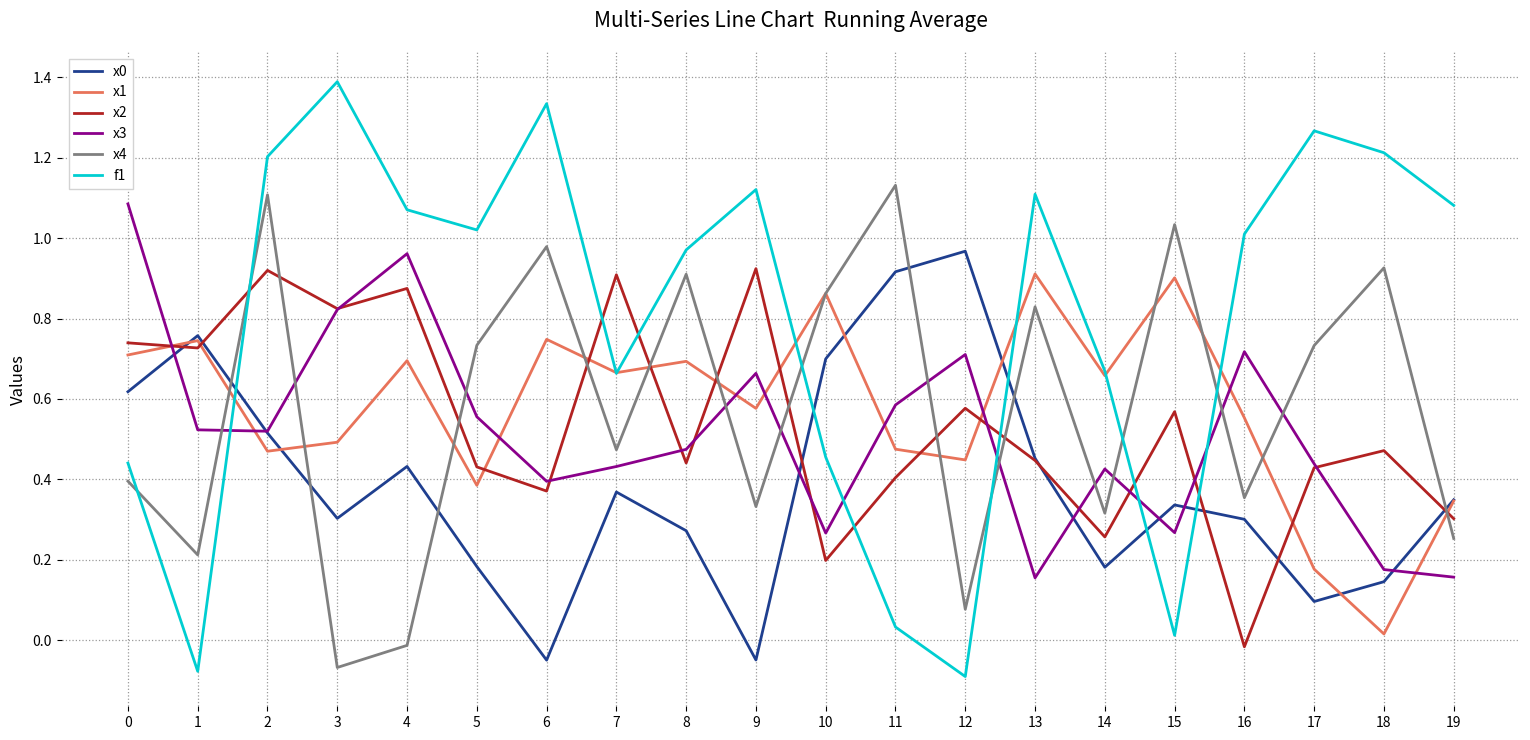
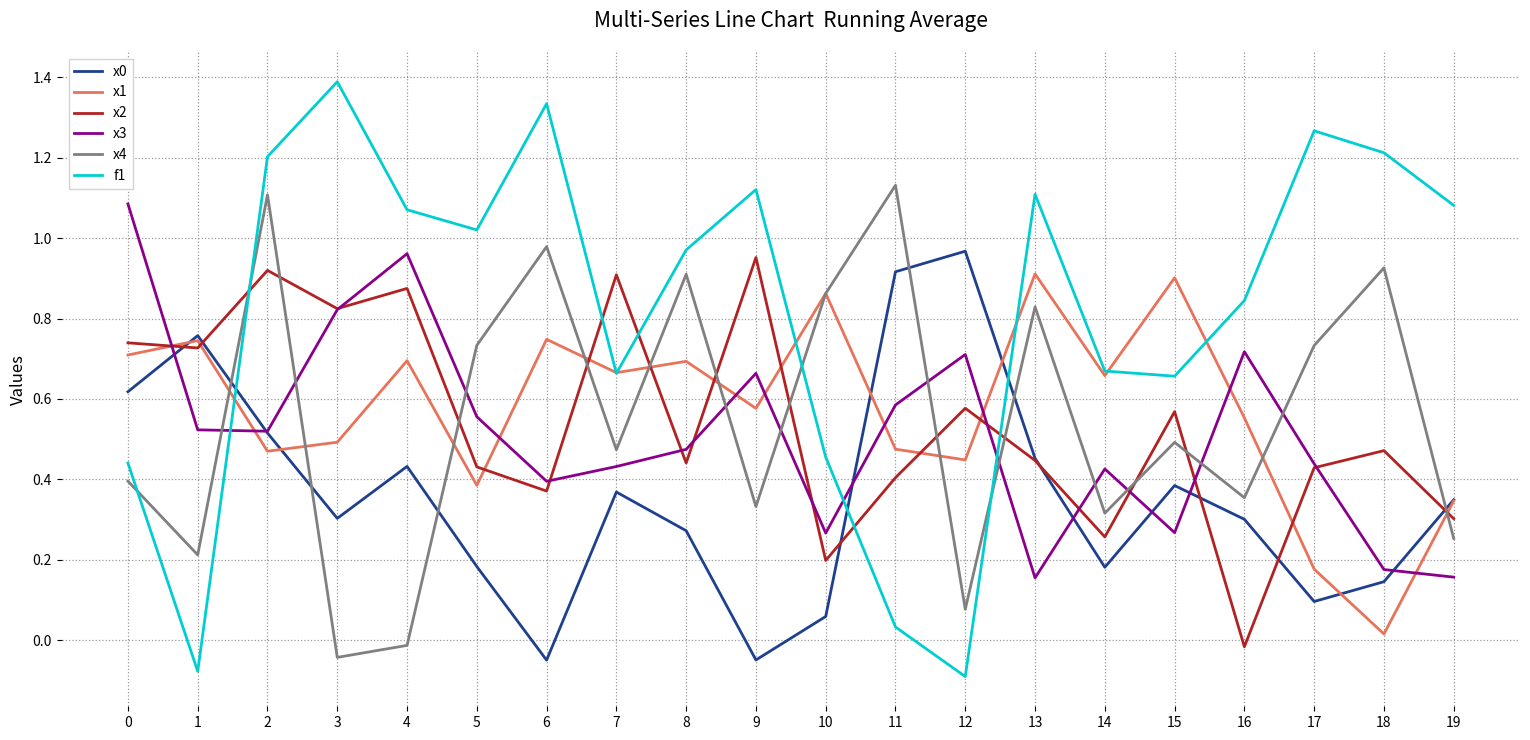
  {
    "x0": {
      "0": 0.62,
      "1": 0.76,
      "3": 0.30,
      "4": 0.43,
      "5": 0.18,
      "6": -0.05,
      "7": 0.37,
      "8": 0.27,
      "9": -0.05,
-     "10": 0.70,
+     "10": 0.06,
      "11": 0.92,
      "12": 0.97,
      "14": 0.18,
-     "15": 0.34,
+     "15": 0.38,
      "16": 0.30,
      "17": 0.10,
      "18": 0.15
    },
    "x1": {
      "0": 0.71,
      "1": 0.75,
      "2": 0.47,
      "3": 0.49,
      "4": 0.70,
      "5": 0.39,
      "6": 0.75,
      "8": 0.69,
      "9": 0.58,
      "11": 0.48,
      "12": 0.45,
      "13": 0.91,
      "14": 0.66,
      "15": 0.90,
      "16": 0.55,
      "17": 0.18,
      "18": 0.02
    },
    "x2": {
      "0": 0.74,
      "1": 0.73,
      "2": 0.92,
      "4": 0.87,
      "5": 0.43,
      "6": 0.37,
      "7": 0.91,
      "8": 0.44,
-     "9": 0.92,
+     "9": 0.95,
      "10": 0.20,
      "11": 0.40,
      "12": 0.58,
      "14": 0.26,
      "15": 0.57,
      "16": -0.02,
      "17": 0.43,
      "18": 0.47,
      "19": 0.30
    },
    "x3": {
      "0": 1.09,
      "1": 0.52,
      "4": 0.96,
      "5": 0.56,
      "6": 0.40,
      "7": 0.43,
      "8": 0.47,
      "9": 0.66,
      "10": 0.27,
      "11": 0.59,
      "12": 0.71,
      "13": 0.16,
      "14": 0.43,
      "15": 0.27,
      "16": 0.72,
      "17": 0.44,
      "18": 0.18,
      "19": 0.16
    },
    "x4": {
      "0": 0.40,
      "1": 0.21,
      "2": 1.11,
-     "3": -0.07,
+     "3": -0.04,
      "4": -0.01,
      "5": 0.73,
      "6": 0.98,
      "7": 0.47,
      "8": 0.91,
      "9": 0.33,
      "11": 1.13,
      "12": 0.08,
      "13": 0.83,
      "14": 0.32,
-     "15": 1.03,
+     "15": 0.49,
      "16": 0.35,
      "17": 0.73,
      "18": 0.93,
      "19": 0.25
    },
    "f1": {
      "0": 0.44,
      "1": -0.08,
      "2": 1.20,
      "3": 1.39,
      "4": 1.07,
      "5": 1.02,
      "6": 1.33,
      "8": 0.97,
      "9": 1.12,
      "10": 0.46,
      "11": 0.03,
      "12": -0.09,
      "13": 1.11,
      "14": 0.67,
-     "15": 0.01,
-     "16": 1.01,
+     "15": 0.66,
+     "16": 0.84,
      "17": 1.27,
      "18": 1.21,
      "19": 1.08
    }
  }
